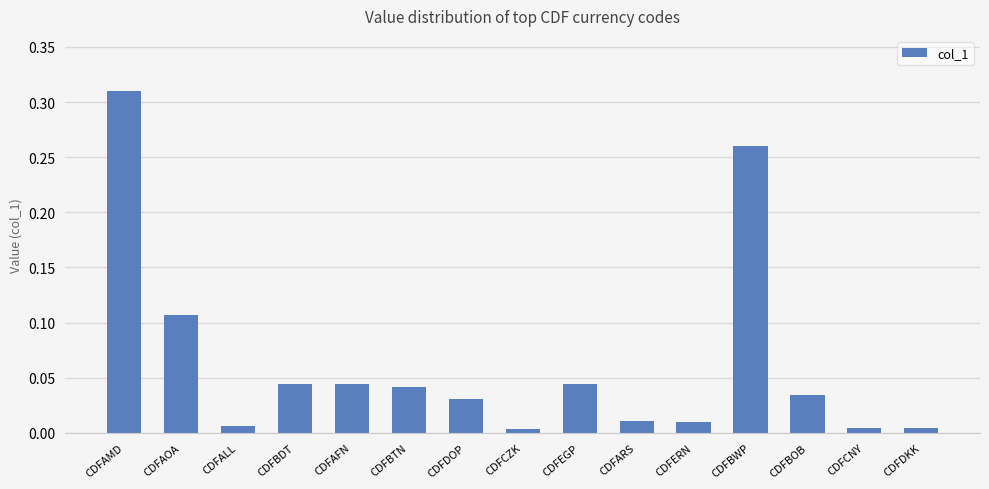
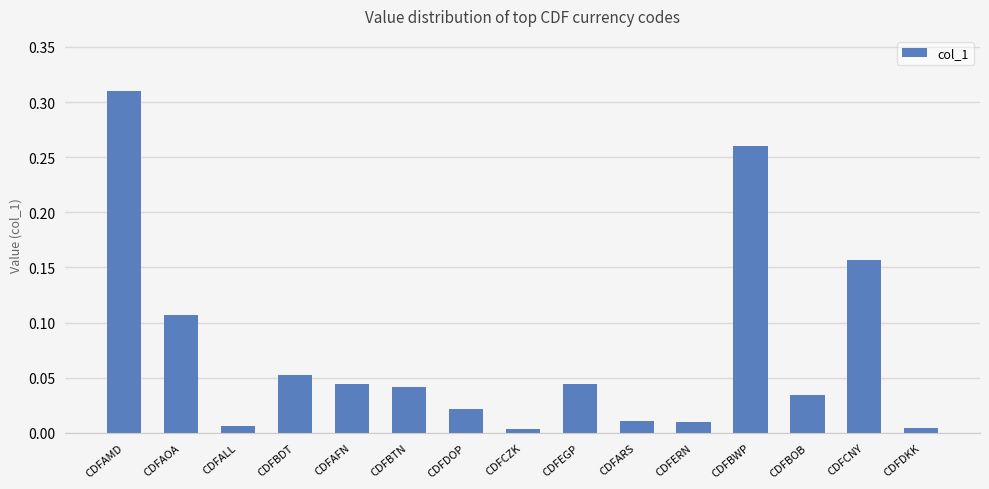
  {
    "CDFAMD": 0.310,
    "CDFAOA": 0.107,
    "CDFALL": 0.006,
-   "CDFBDT": 0.044,
+   "CDFBDT": 0.052,
    "CDFAFN": 0.044,
    "CDFBTN": 0.042,
-   "CDFDOP": 0.030,
+   "CDFDOP": 0.022,
    "CDFCZK": 0.004,
    "CDFEGP": 0.045,
    "CDFARS": 0.011,
    "CDFERN": 0.010,
    "CDFBWP": 0.261,
    "CDFBOB": 0.034,
-   "CDFCNY": 0.004,
+   "CDFCNY": 0.157,
    "CDFDKK": 0.004
  }
